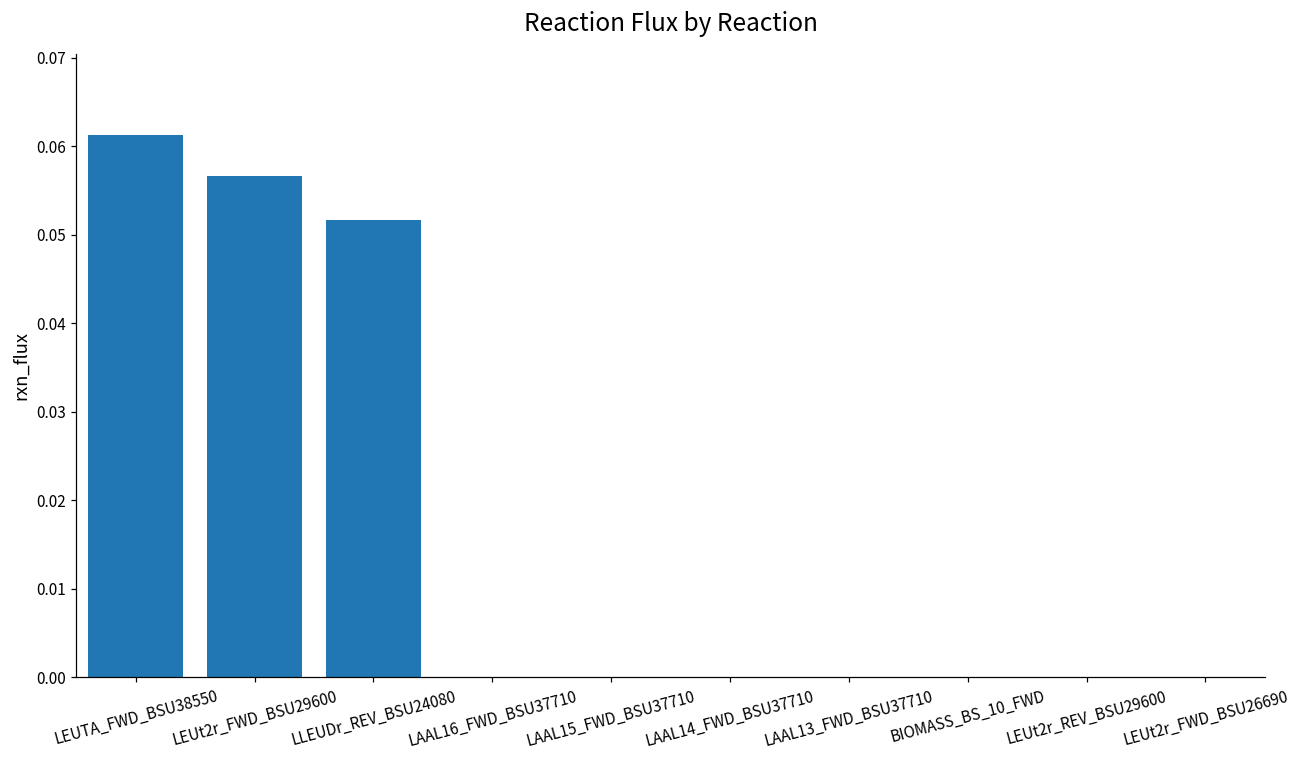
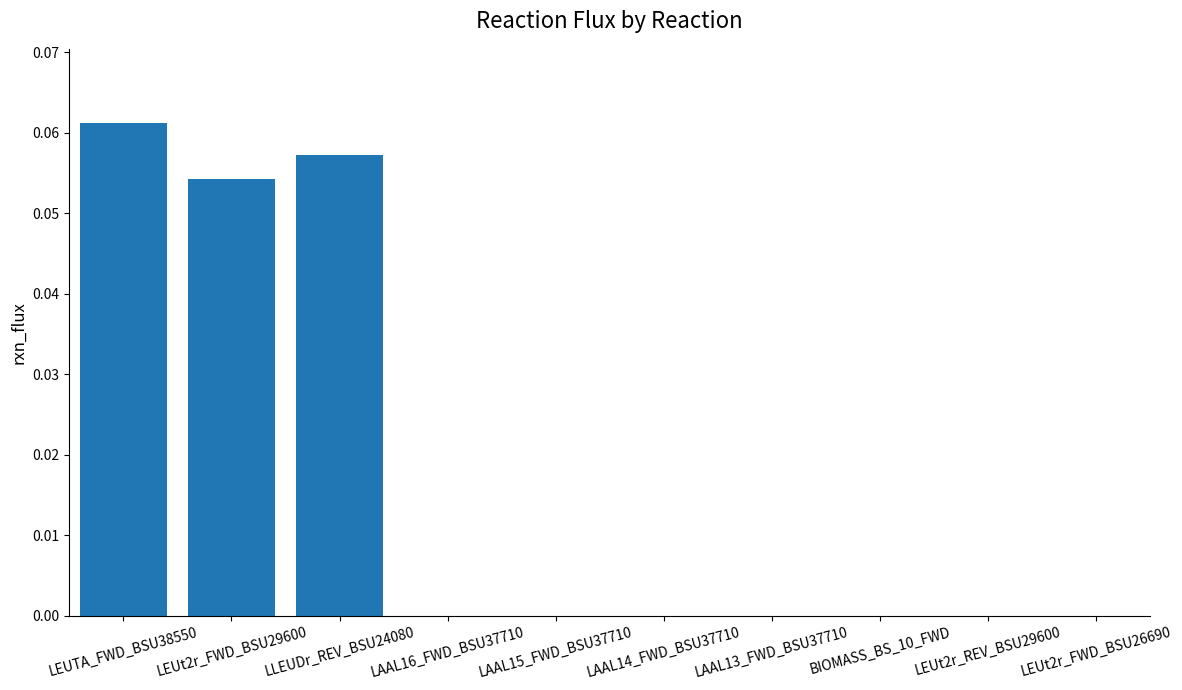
  {
    "LEUTA_FWD_BSU38550": 0.061,
-   "LEUt2r_FWD_BSU29600": 0.057,
-   "LLEUDr_REV_BSU24080": 0.052,
+   "LEUt2r_FWD_BSU29600": 0.054,
+   "LLEUDr_REV_BSU24080": 0.057,
    "LAAL16_FWD_BSU37710": 0.000,
    "LAAL15_FWD_BSU37710": 0.000,
    "LAAL14_FWD_BSU37710": 0.000,
    "LAAL13_FWD_BSU37710": 0.000,
    "BIOMASS_BS_10_FWD": 0.000,
    "LEUt2r_REV_BSU29600": 0.000,
    "LEUt2r_FWD_BSU26690": 0.000
  }
